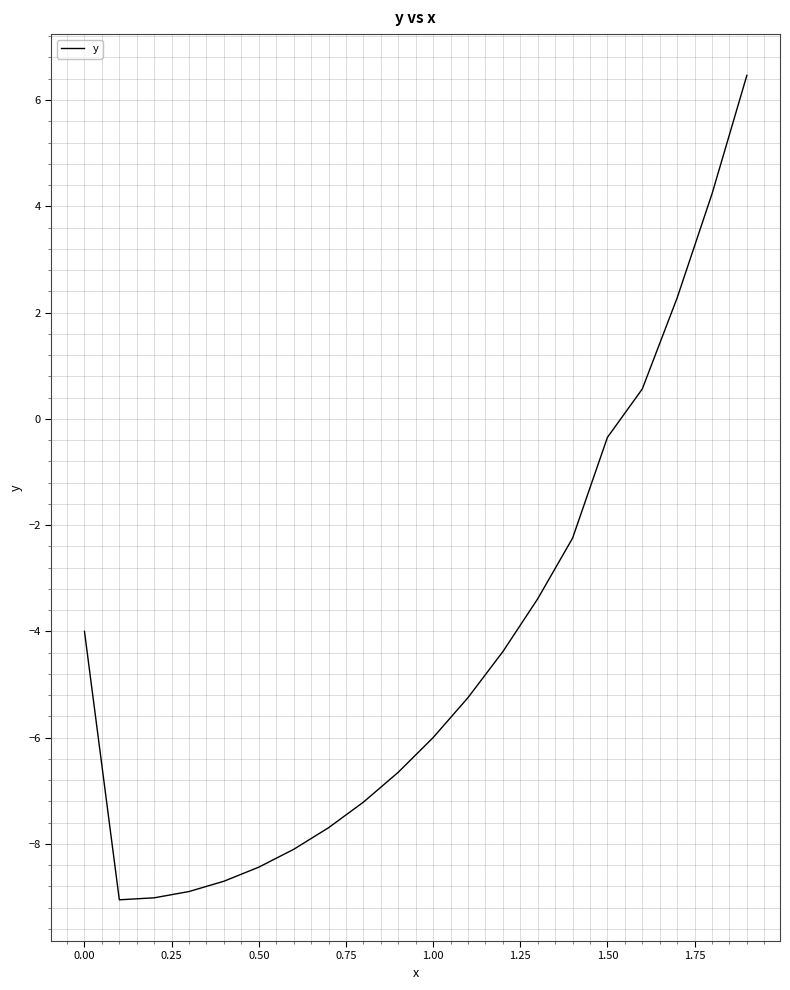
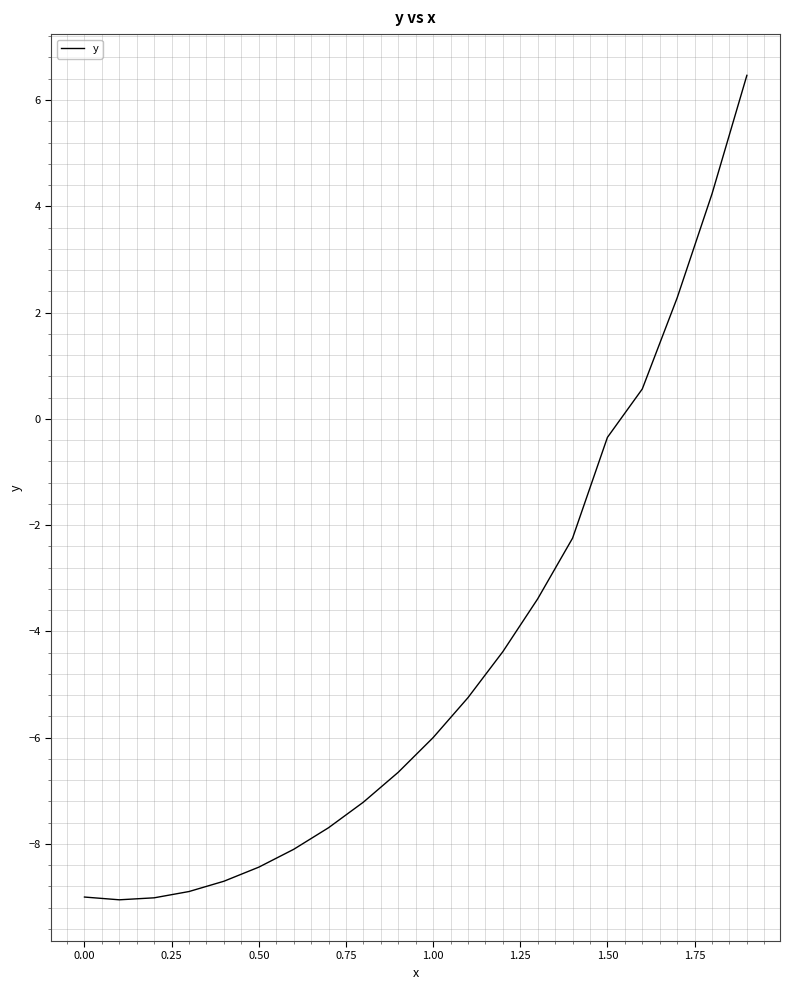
  {
-   "0.00": -4,
+   "0.00": -9,
    "0.50": -8.4,
    "1.00": -6,
    "1.50": -0.3
  }
